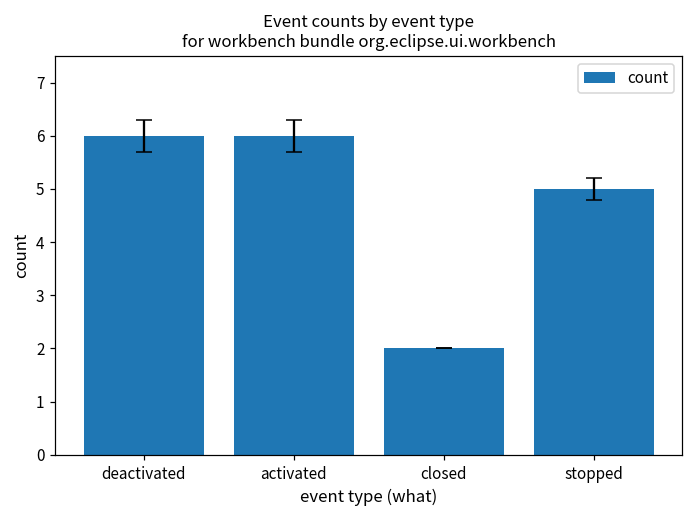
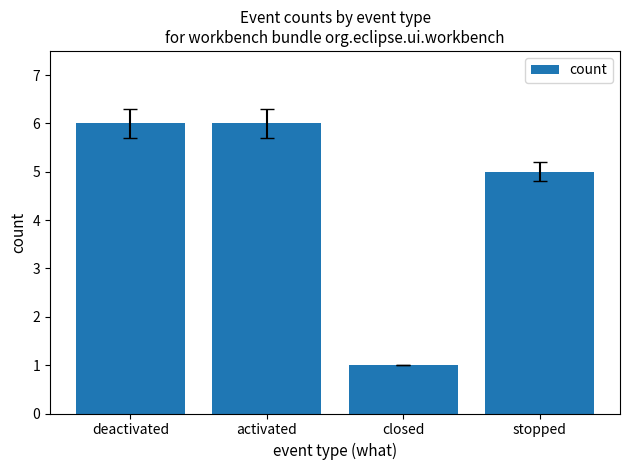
  {
    "count": {
      "deactivated": 6,
      "activated": 6,
-     "closed": 2,
+     "closed": 1,
      "stopped": 5
    }
  }
